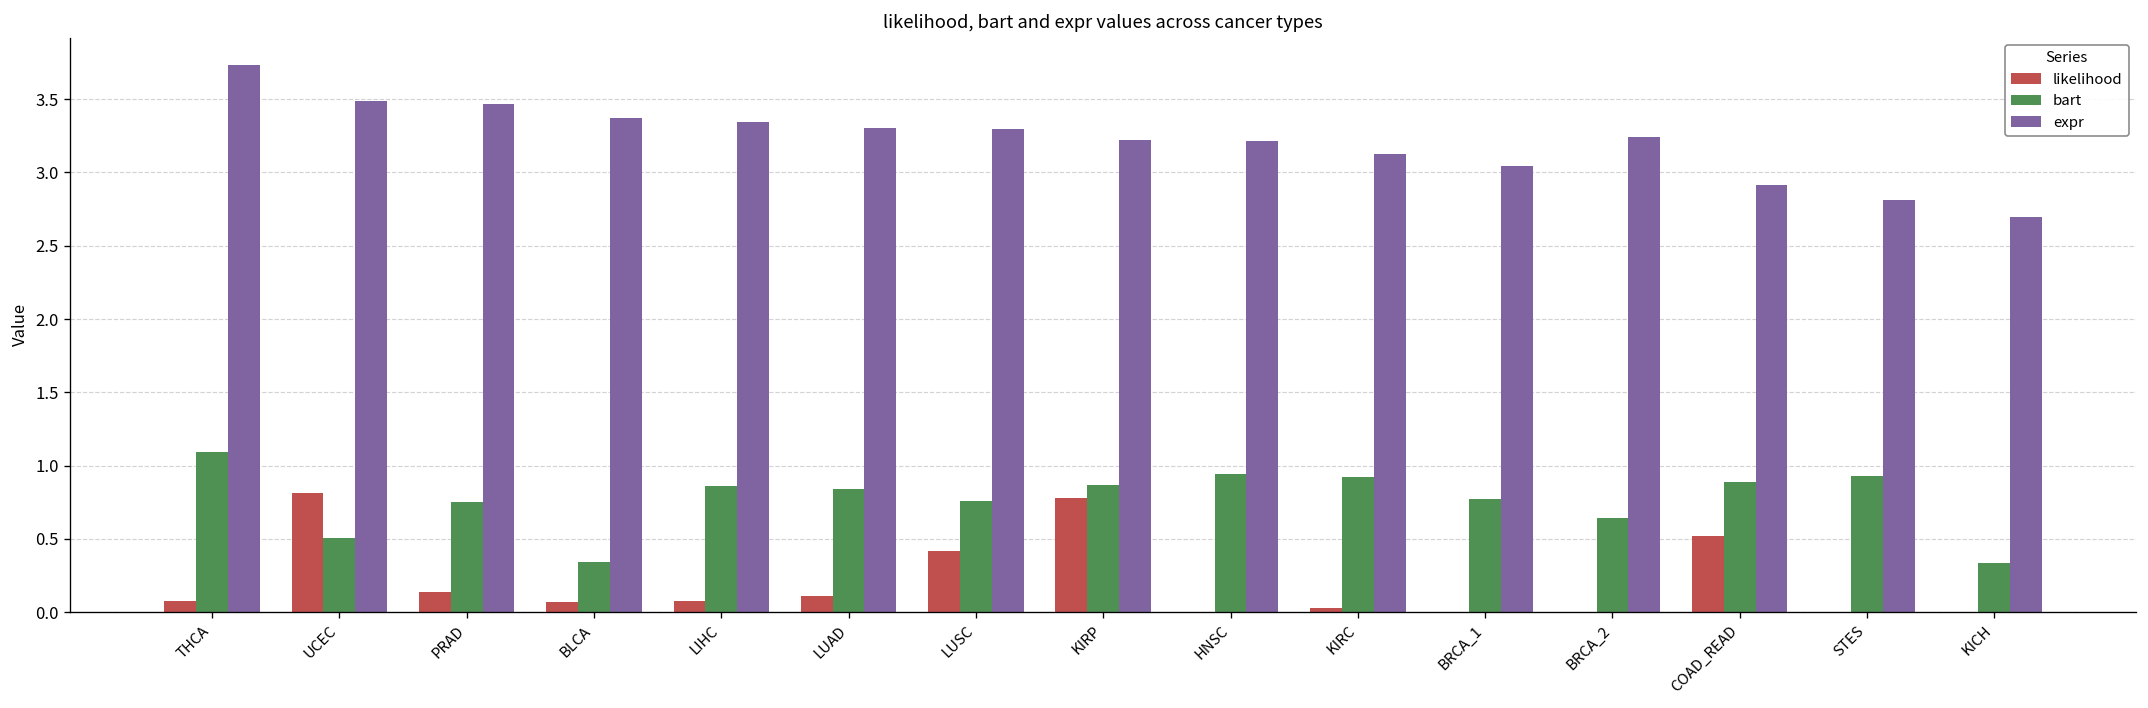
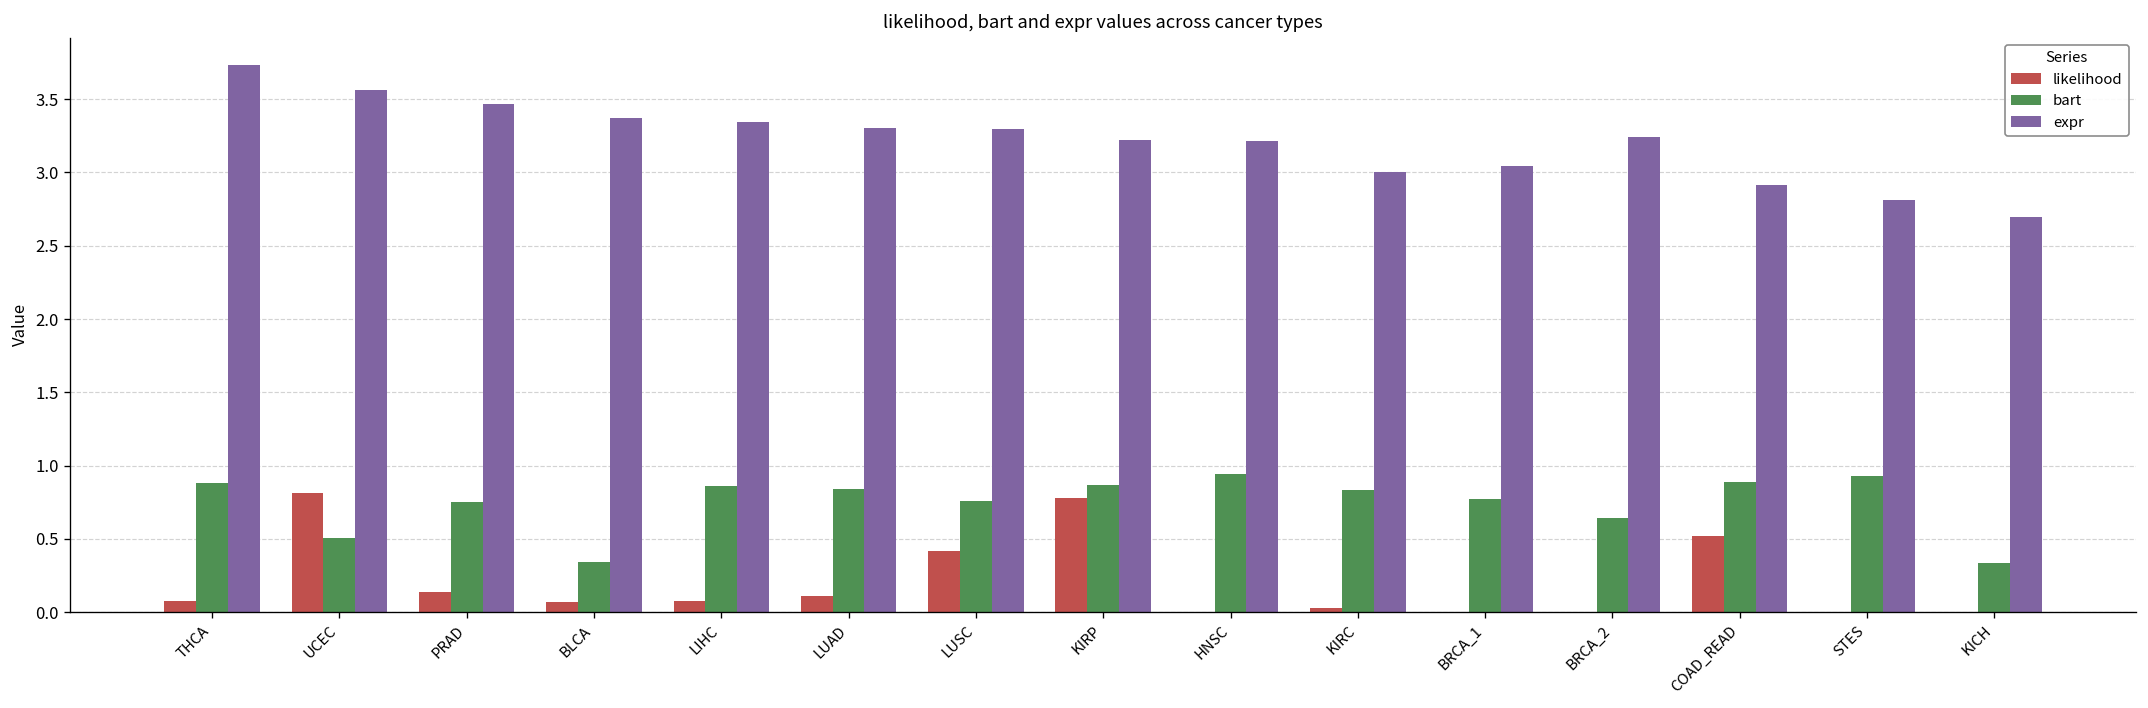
  {
    "likelihood": {
      "THCA": 0.07,
      "UCEC": 0.81,
      "PRAD": 0.14,
      "BLCA": 0.07,
      "LIHC": 0.07,
      "LUAD": 0.11,
      "LUSC": 0.41,
      "KIRP": 0.78,
      "KIRC": 0.03,
      "COAD_READ": 0.52
    },
    "bart": {
-     "THCA": 1.09,
+     "THCA": 0.88,
      "UCEC": 0.51,
      "PRAD": 0.75,
      "BLCA": 0.34,
      "LIHC": 0.86,
      "LUAD": 0.84,
      "LUSC": 0.76,
      "KIRP": 0.87,
      "HNSC": 0.94,
-     "KIRC": 0.92,
+     "KIRC": 0.83,
      "BRCA_1": 0.77,
      "BRCA_2": 0.65,
      "COAD_READ": 0.89,
      "STES": 0.93,
      "KICH": 0.33
    },
    "expr": {
      "THCA": 3.73,
-     "UCEC": 3.49,
+     "UCEC": 3.56,
      "PRAD": 3.47,
      "BLCA": 3.37,
      "LIHC": 3.34,
      "LUAD": 3.30,
      "LUSC": 3.30,
      "KIRP": 3.22,
      "HNSC": 3.22,
-     "KIRC": 3.13,
+     "KIRC": 3.00,
      "BRCA_1": 3.04,
      "BRCA_2": 3.24,
      "COAD_READ": 2.91,
      "STES": 2.81,
      "KICH": 2.70
    }
  }
